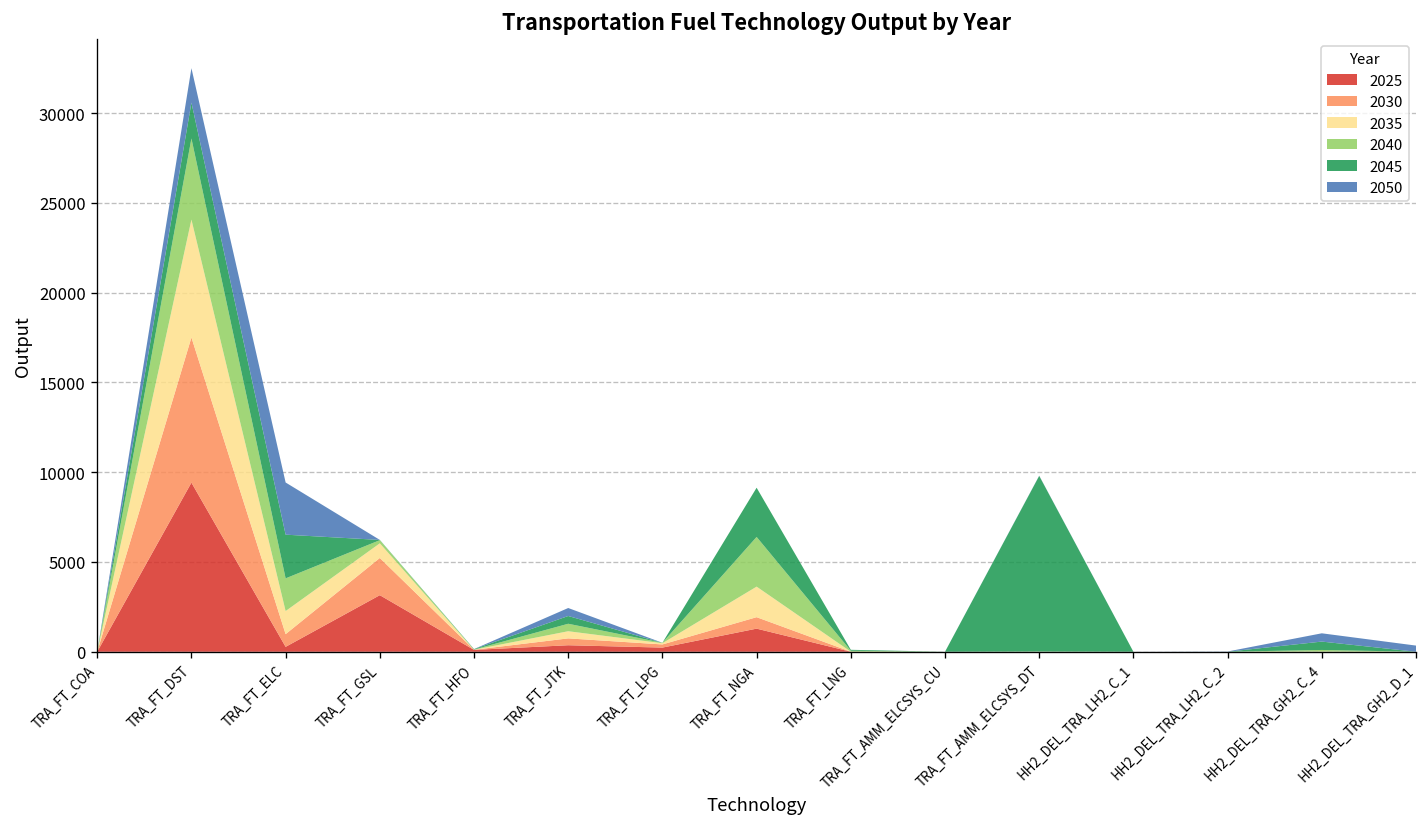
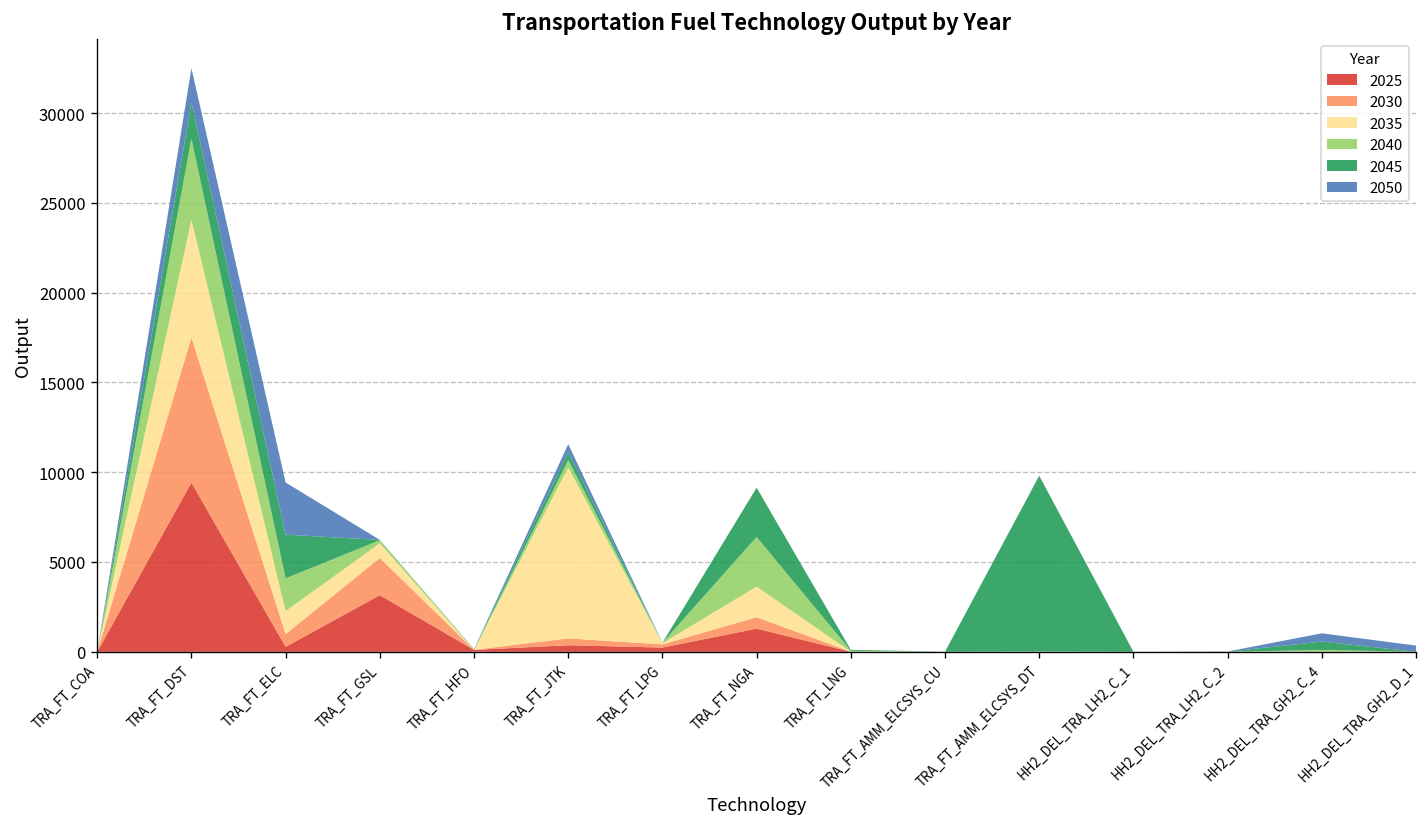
  {
    "2025": {
      "TRA_FT_DST": 9400,
      "TRA_FT_ELC": 300,
      "TRA_FT_GSL": 3200,
      "TRA_FT_JTK": 400,
      "TRA_FT_LPG": 200,
      "TRA_FT_NGA": 1300
    },
    "2030": {
      "TRA_FT_DST": 8100,
      "TRA_FT_ELC": 700,
      "TRA_FT_GSL": 2100,
      "TRA_FT_JTK": 400,
      "TRA_FT_NGA": 600
    },
    "2035": {
      "TRA_FT_DST": 6600,
      "TRA_FT_ELC": 1300,
      "TRA_FT_GSL": 800,
-     "TRA_FT_JTK": 400,
+     "TRA_FT_JTK": 9500,
      "TRA_FT_NGA": 1700
    },
    "2040": {
      "TRA_FT_DST": 4500,
      "TRA_FT_ELC": 1800,
      "TRA_FT_JTK": 400,
      "TRA_FT_NGA": 2800
    },
    "2045": {
      "TRA_FT_DST": 2000,
      "TRA_FT_ELC": 2400,
      "TRA_FT_JTK": 400,
      "HH2_DEL_TRA_GH2_C_4": 500
    },
    "2050": {
      "TRA_FT_DST": 1900,
      "TRA_FT_ELC": 2900,
      "TRA_FT_JTK": 400,
      "HH2_DEL_TRA_GH2_C_4": 500,
      "HH2_DEL_TRA_GH2_D_1": 300
    }
  }
